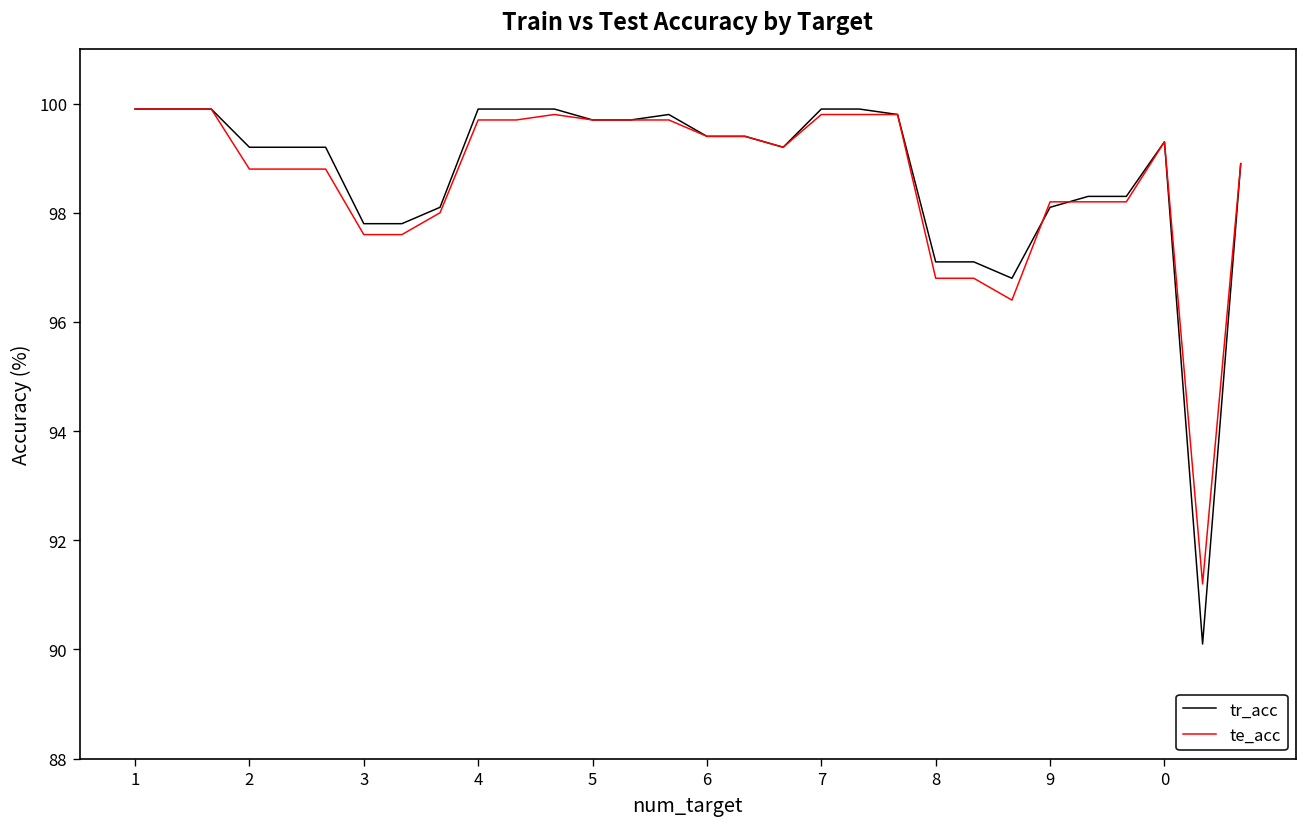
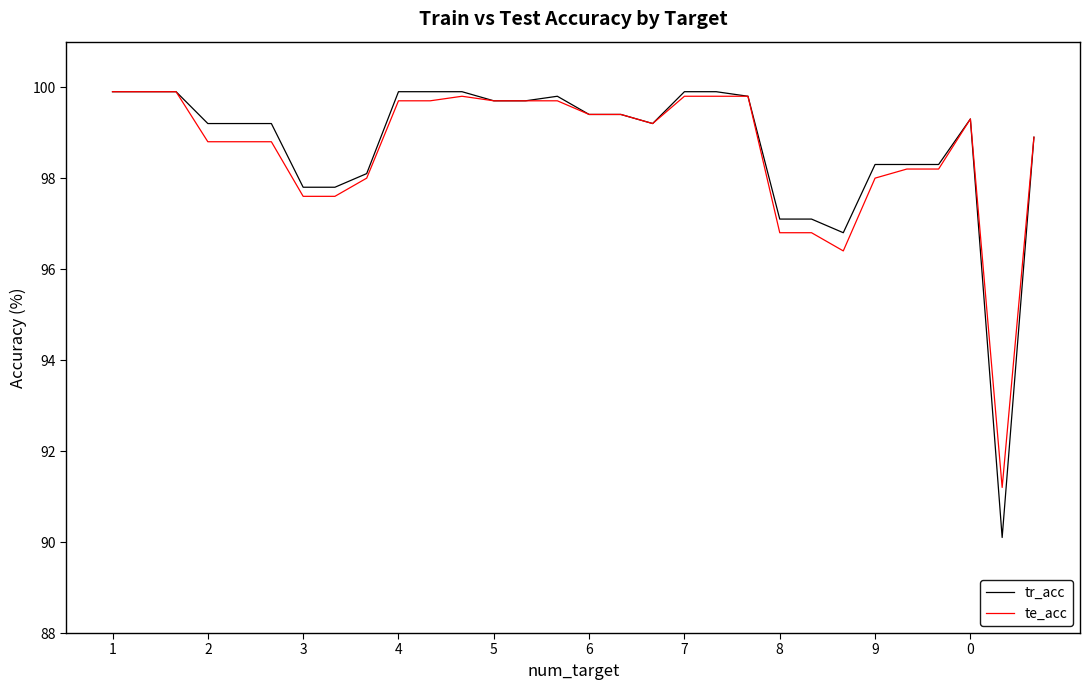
  {
    "tr_acc": {
      "3": 97.8,
-     "9": 98.1
+     "9": 98.3
    },
    "te_acc": {
      "3": 97.6,
-     "9": 98.2
+     "9": 98.0
    }
  }
